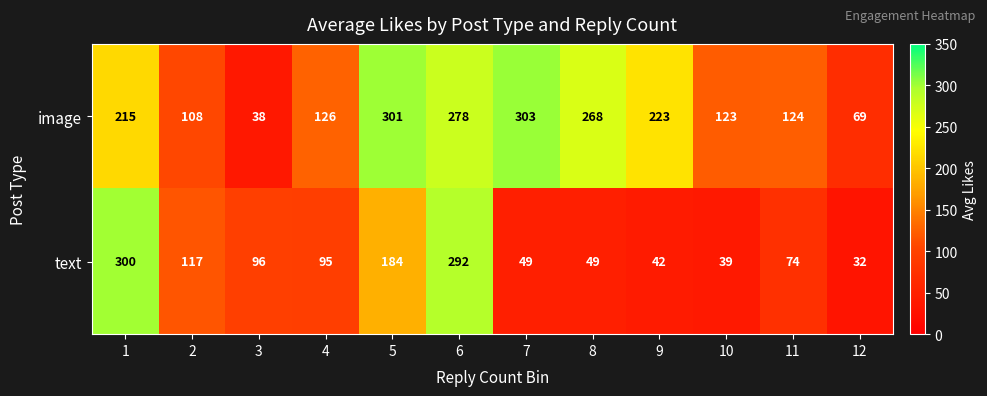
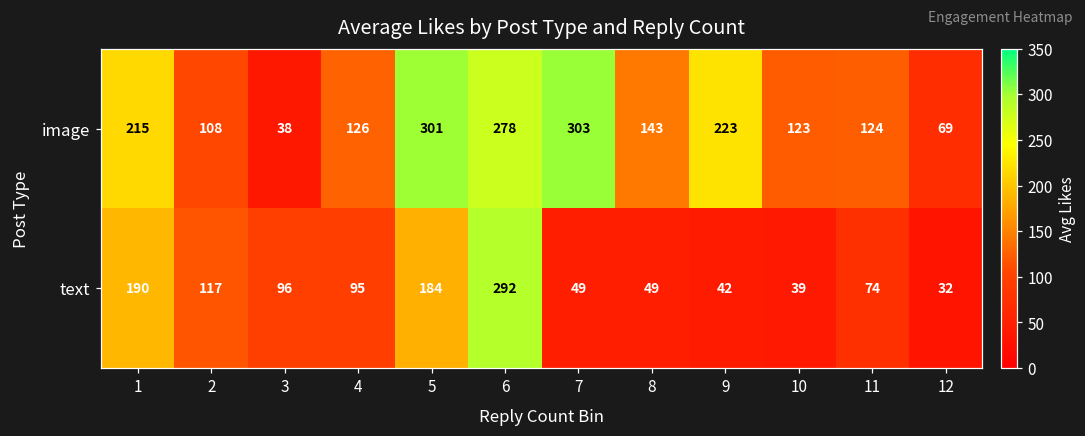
  {
    "image": {
      "1": 215,
      "2": 108,
      "3": 38,
      "4": 126,
      "5": 301,
      "6": 278,
      "7": 303,
-     "8": 268,
+     "8": 143,
      "9": 223,
      "10": 123,
      "11": 124,
      "12": 69
    },
    "text": {
-     "1": 300,
+     "1": 190,
      "2": 117,
      "3": 96,
      "4": 95,
      "5": 184,
      "6": 292,
      "7": 49,
      "8": 49,
      "9": 42,
      "10": 39,
      "11": 74,
      "12": 32
    }
  }
